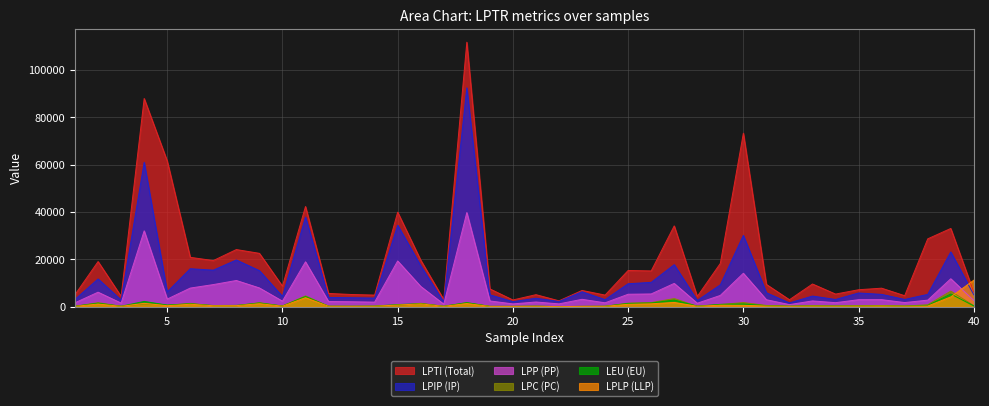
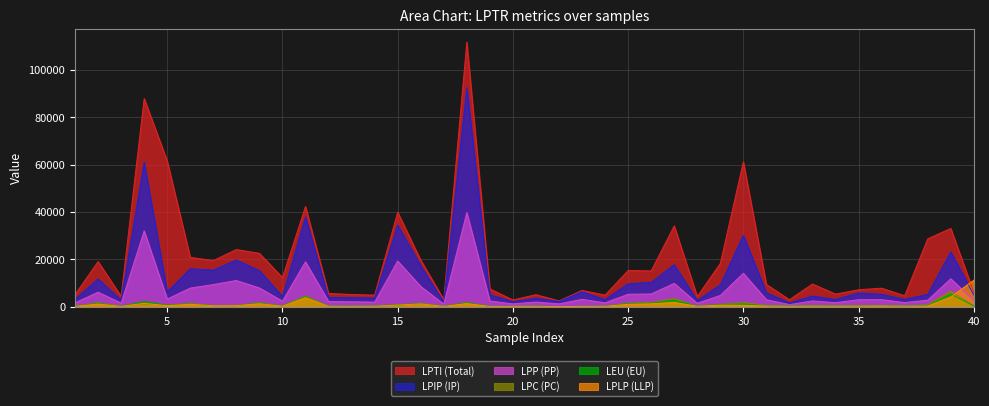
  {
    "LPTI (Total)": {
      "5": 62000,
-     "10": 9000,
+     "10": 12000,
      "15": 40000,
      "25": 15000,
-     "30": 73000,
+     "30": 61000,
      "35": 7000,
      "40": 6000
    },
    "LPIP (IP)": {
      "5": 6000,
      "10": 4000,
      "15": 34000,
      "25": 10000,
      "30": 30000,
      "35": 6000,
      "40": 5000
    },
    "LPP (PP)": {
      "5": 3000,
      "10": 2000,
      "15": 19000,
      "25": 5000,
      "30": 14000,
      "35": 3000,
      "40": 3000
    },
    "LPLP (LLP)": {
      "40": 11000
    }
  }
